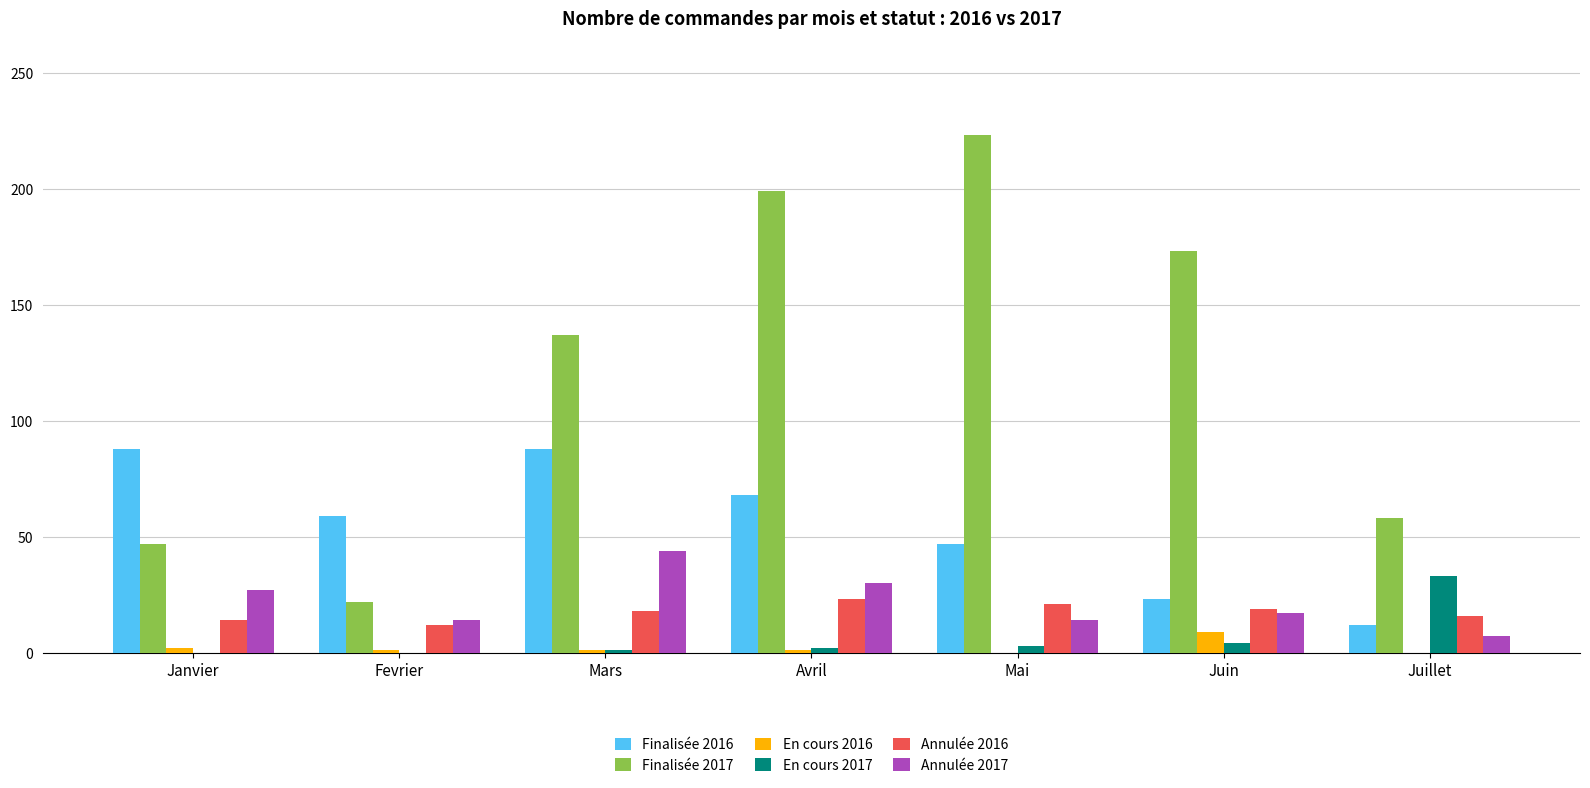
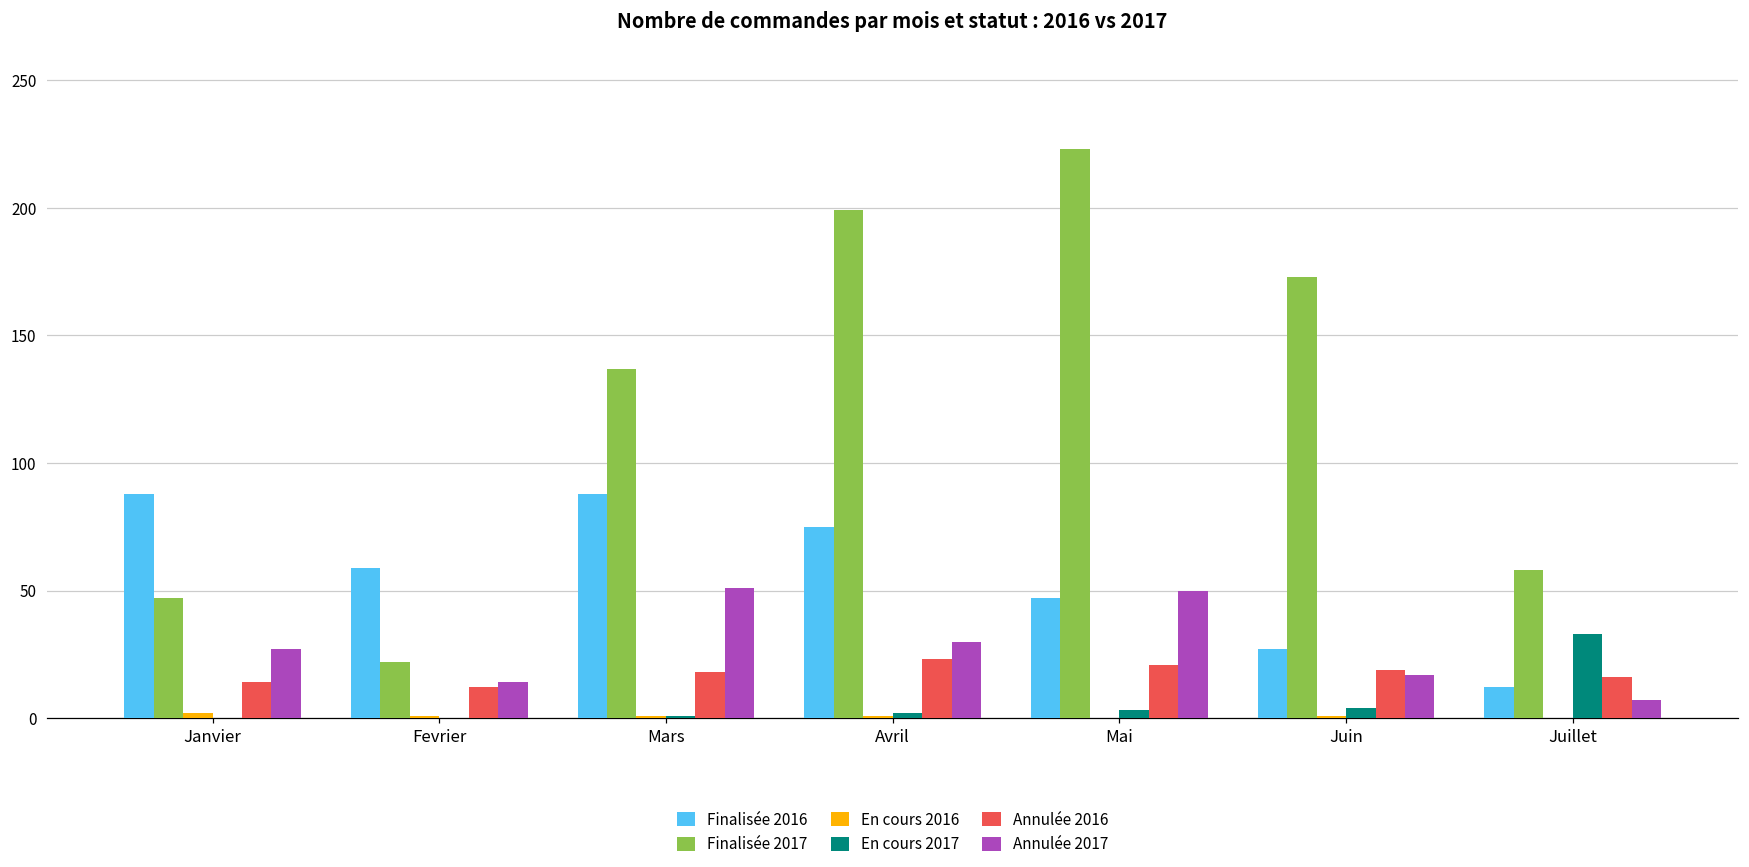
  {
    "Finalisée 2016": {
      "Janvier": 88,
      "Fevrier": 59,
      "Mars": 88,
-     "Avril": 68,
+     "Avril": 75,
      "Mai": 47,
-     "Juin": 23,
+     "Juin": 27,
      "Juillet": 12
    },
    "Finalisée 2017": {
      "Janvier": 47,
      "Fevrier": 22,
      "Mars": 137,
      "Avril": 199,
      "Mai": 223,
      "Juin": 173,
      "Juillet": 58
    },
    "En cours 2016": {
      "Janvier": 2,
      "Mai": 0,
-     "Juin": 9,
+     "Juin": 1,
      "Juillet": 0
    },
    "En cours 2017": {
      "Janvier": 0,
      "Fevrier": 0,
      "Avril": 2,
      "Mai": 3,
      "Juin": 4,
      "Juillet": 33
    },
    "Annulée 2016": {
      "Janvier": 14,
      "Fevrier": 12,
      "Mars": 18,
      "Avril": 23,
      "Mai": 21,
      "Juin": 19,
      "Juillet": 16
    },
    "Annulée 2017": {
      "Janvier": 27,
      "Fevrier": 14,
-     "Mars": 44,
+     "Mars": 51,
      "Avril": 30,
-     "Mai": 14,
+     "Mai": 50,
      "Juin": 17,
      "Juillet": 7
    }
  }
